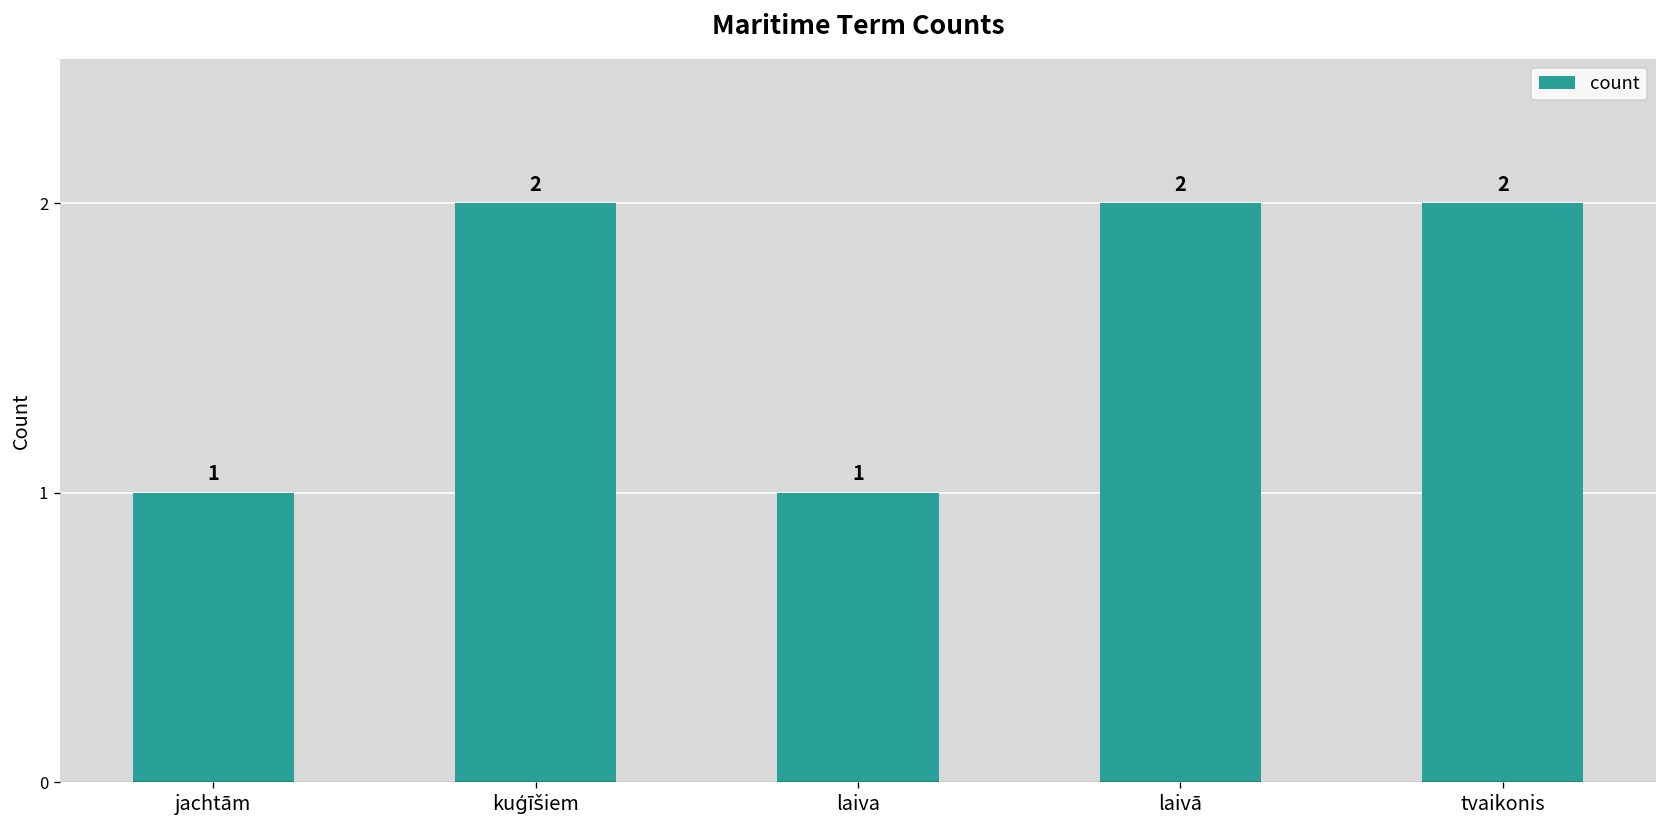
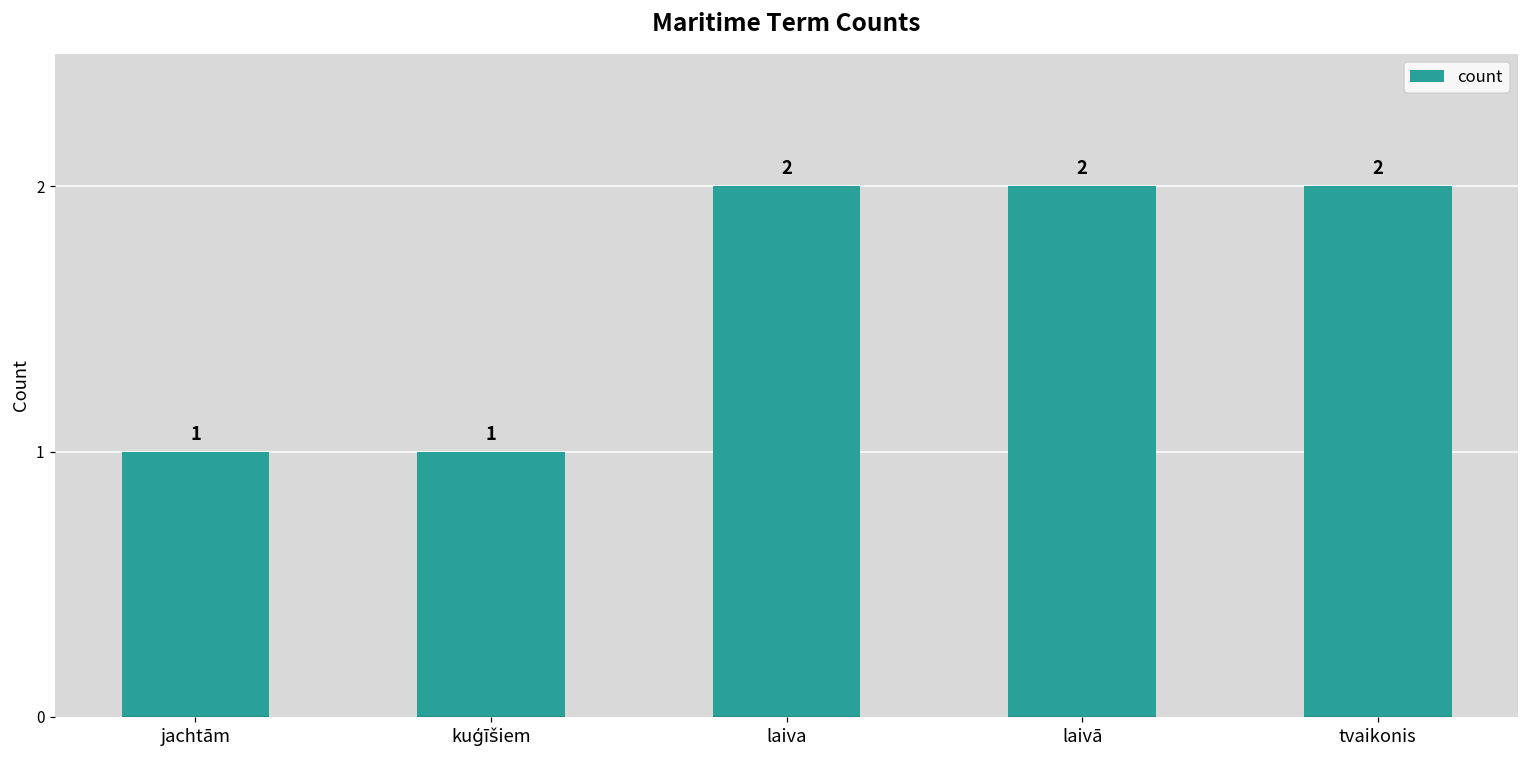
  {
    "jachtām": 1,
-   "kuģīšiem": 2,
-   "laiva": 1,
+   "kuģīšiem": 1,
+   "laiva": 2,
    "laivā": 2,
    "tvaikonis": 2
  }
